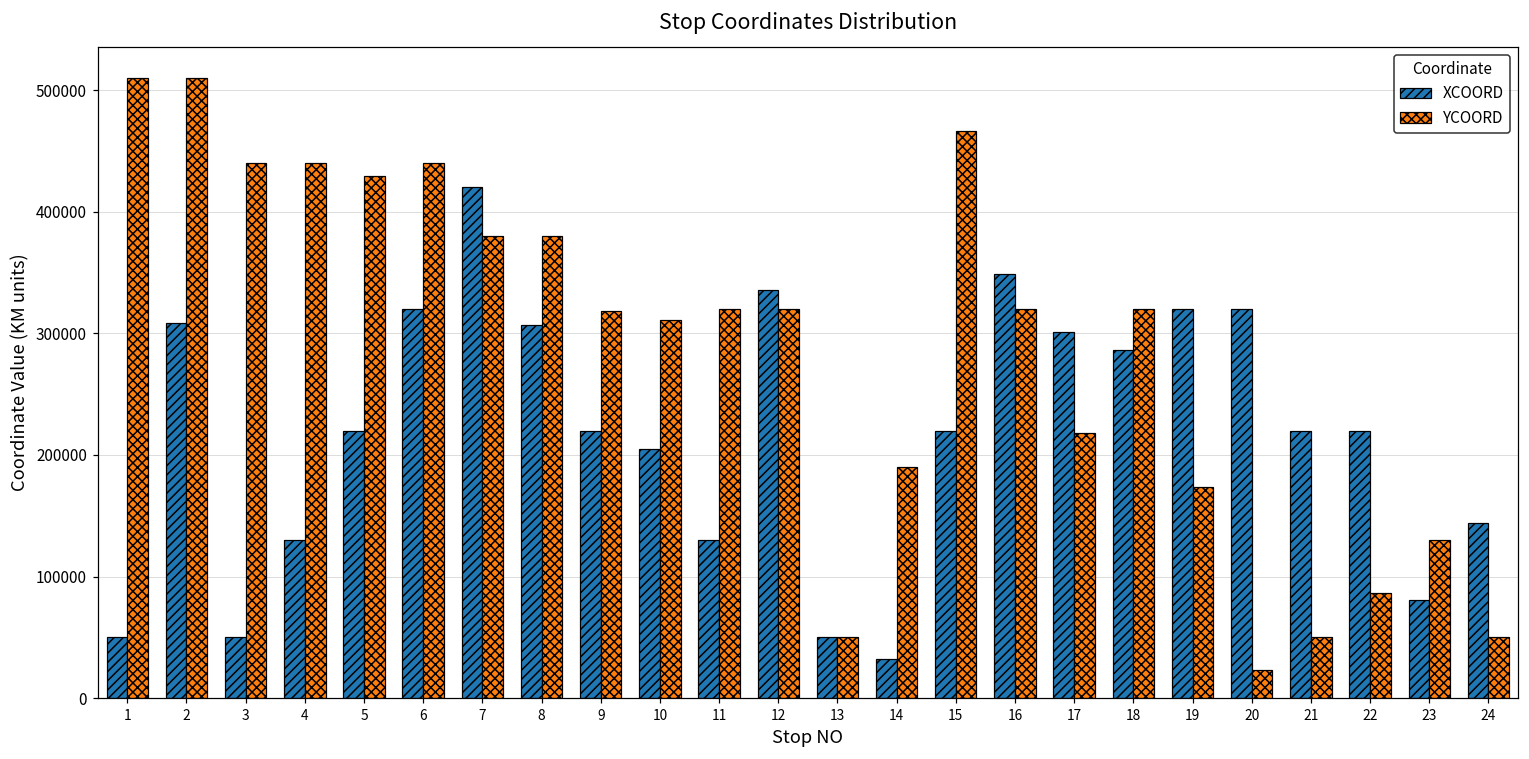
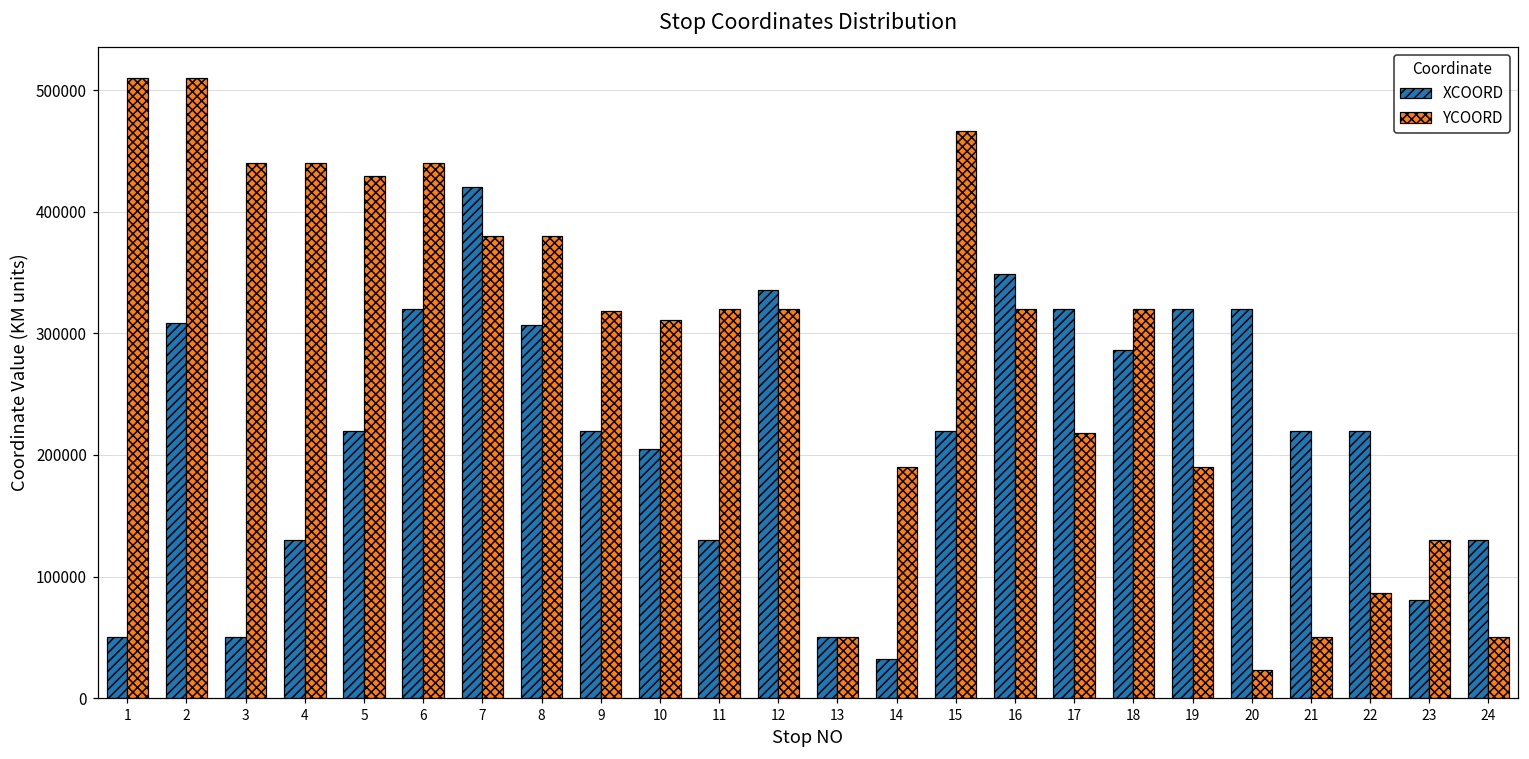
  {
    "XCOORD": {
      "1": 50000,
      "2": 309000,
      "3": 50000,
      "4": 130000,
      "5": 220000,
      "6": 320000,
      "7": 420000,
      "8": 307000,
      "9": 220000,
      "10": 205000,
      "11": 130000,
      "12": 336000,
      "13": 50000,
      "14": 32000,
      "15": 220000,
      "16": 349000,
-     "17": 301000,
+     "17": 320000,
      "18": 286000,
      "19": 320000,
      "20": 320000,
      "21": 220000,
      "22": 220000,
      "23": 80000,
-     "24": 144000
+     "24": 130000
    },
    "YCOORD": {
      "1": 510000,
      "2": 510000,
      "3": 440000,
      "4": 440000,
      "5": 429000,
      "6": 440000,
      "7": 380000,
      "8": 380000,
      "9": 319000,
      "10": 311000,
      "11": 320000,
      "12": 320000,
      "13": 50000,
      "14": 190000,
      "15": 466000,
      "16": 320000,
      "17": 218000,
      "18": 320000,
-     "19": 173000,
+     "19": 190000,
      "20": 24000,
      "21": 50000,
      "22": 86000,
      "23": 130000,
      "24": 50000
    }
  }
